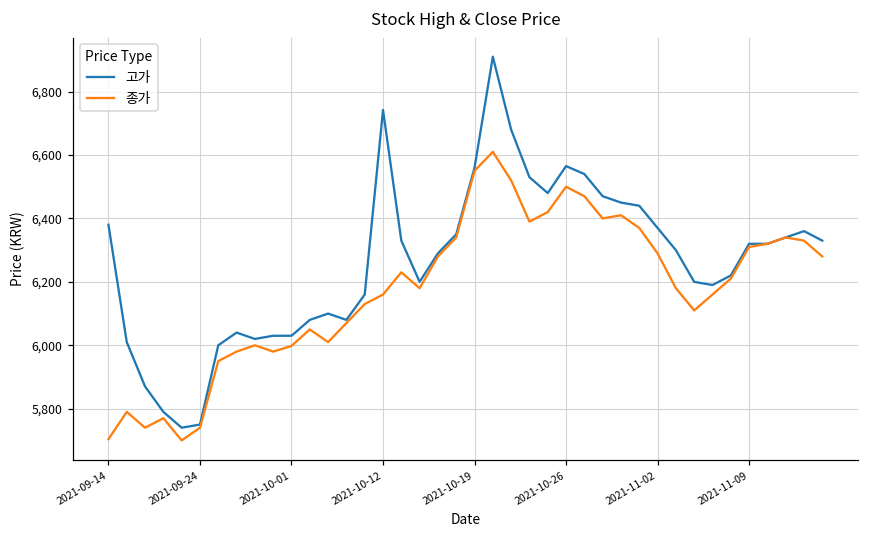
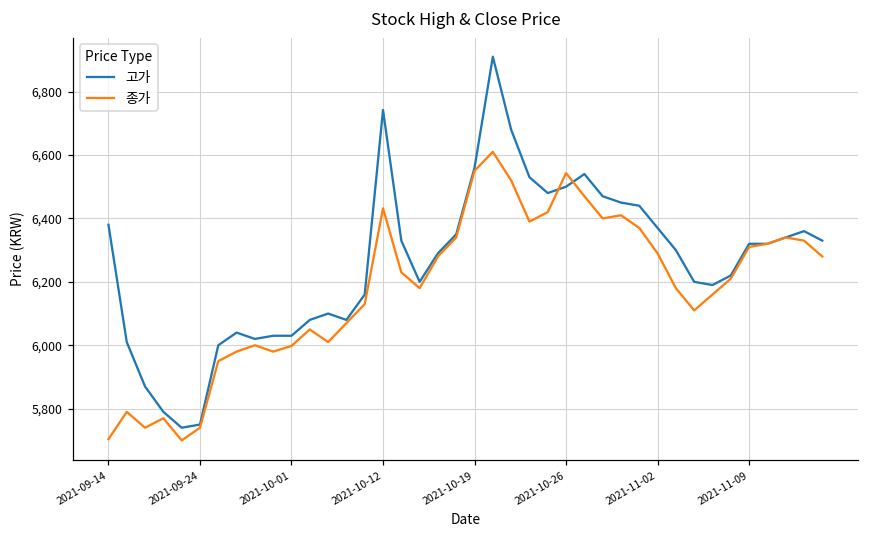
  {
    "고가": {
      "2021-09-14": "6,380",
      "2021-09-24": "5,750",
      "2021-10-01": "6,030",
      "2021-10-12": "6,740",
      "2021-10-19": "6,560",
-     "2021-10-26": "6,570",
+     "2021-10-26": "6,500",
      "2021-11-02": "6,370",
      "2021-11-09": "6,320"
    },
    "종가": {
      "2021-09-14": "5,700",
      "2021-09-24": "5,740",
      "2021-10-01": "6,000",
-     "2021-10-12": "6,160",
+     "2021-10-12": "6,430",
      "2021-10-19": "6,550",
-     "2021-10-26": "6,500",
+     "2021-10-26": "6,540",
      "2021-11-02": "6,290",
      "2021-11-09": "6,310"
    }
  }
